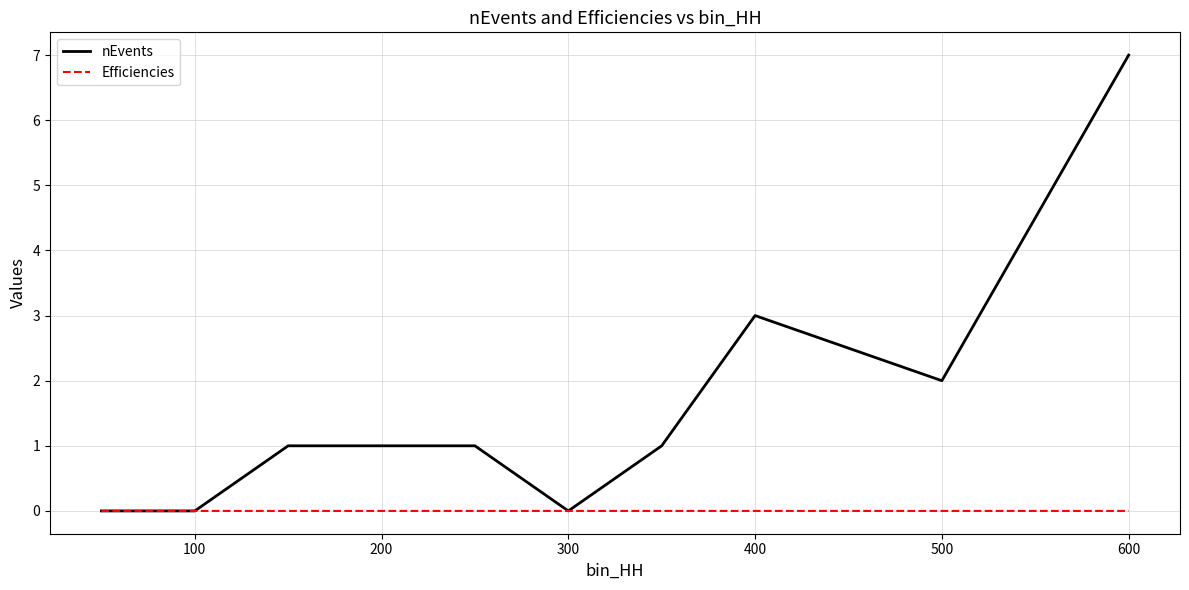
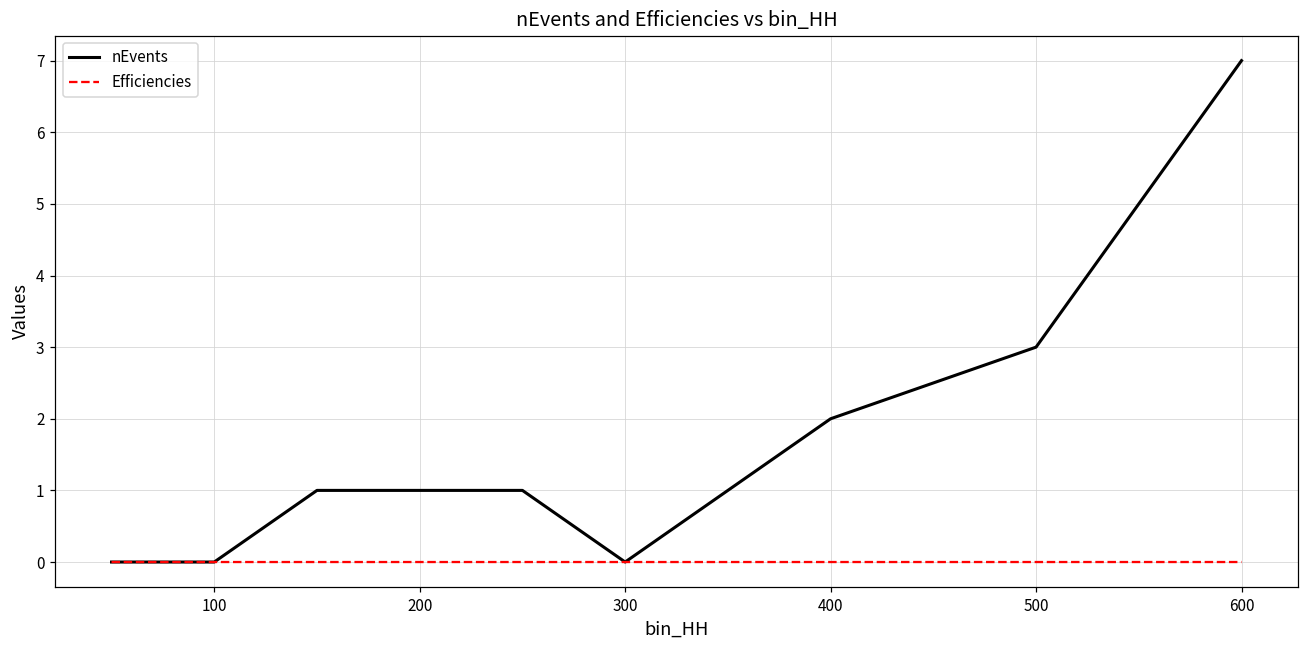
  {
    "nEvents": {
      "200": 1,
-     "400": 3,
-     "500": 2,
+     "400": 2,
+     "500": 3,
      "600": 7
    },
    "Efficiencies": {
      "200": 0,
      "400": 0,
      "500": 0,
      "600": 0
    }
  }
